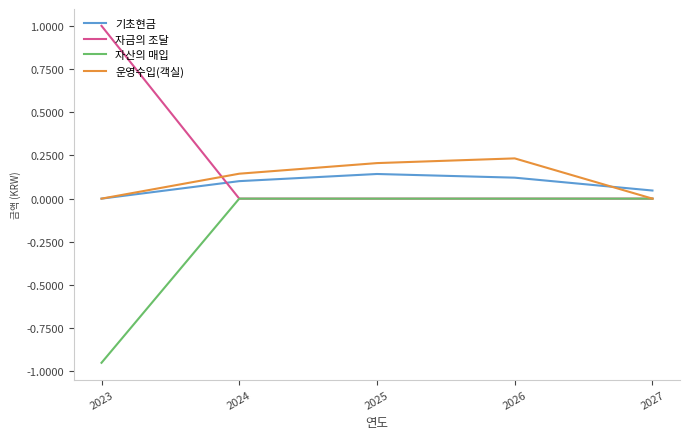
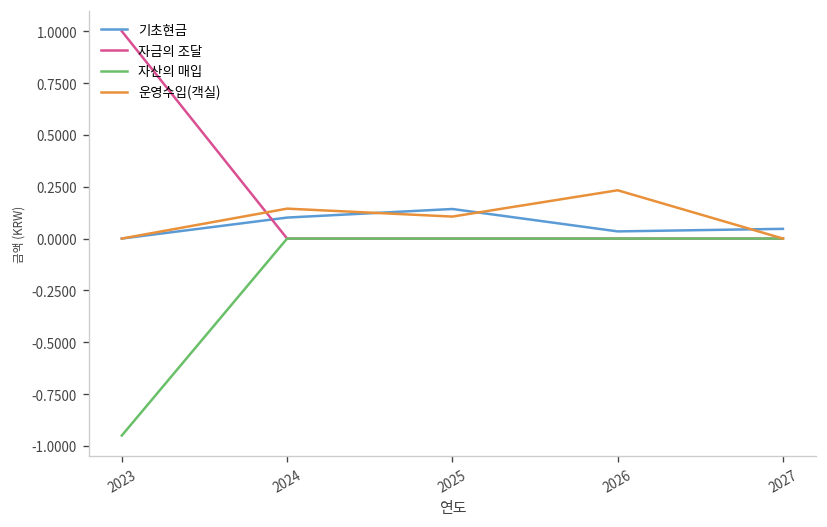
  {
    "기초현금": {
      "2024": 0.10,
      "2025": 0.14,
-     "2026": 0.12,
+     "2026": 0.03,
      "2027": 0.05
    },
    "자금의 조달": {
      "2023": 1.00
    },
    "자산의 매입": {
      "2023": -0.95
    },
    "운영수입(객실)": {
      "2024": 0.14,
-     "2025": 0.21,
+     "2025": 0.11,
      "2026": 0.23
    }
  }
